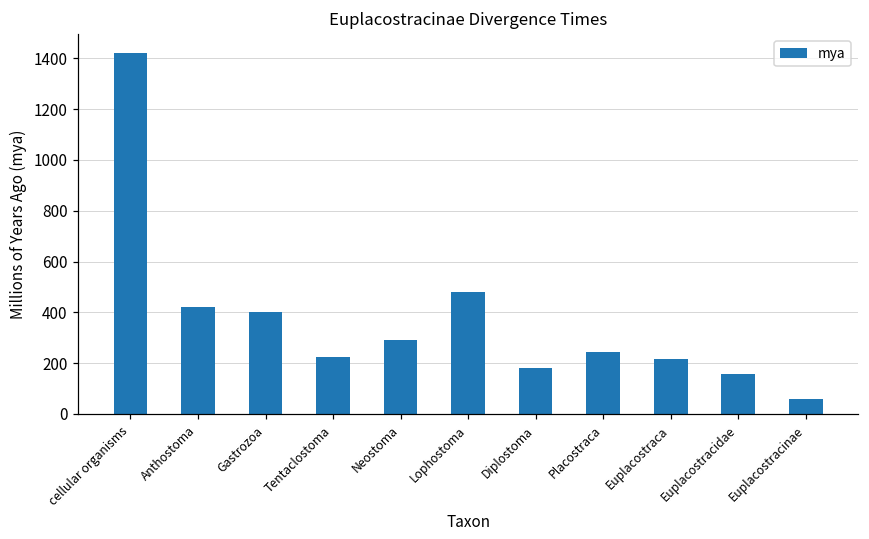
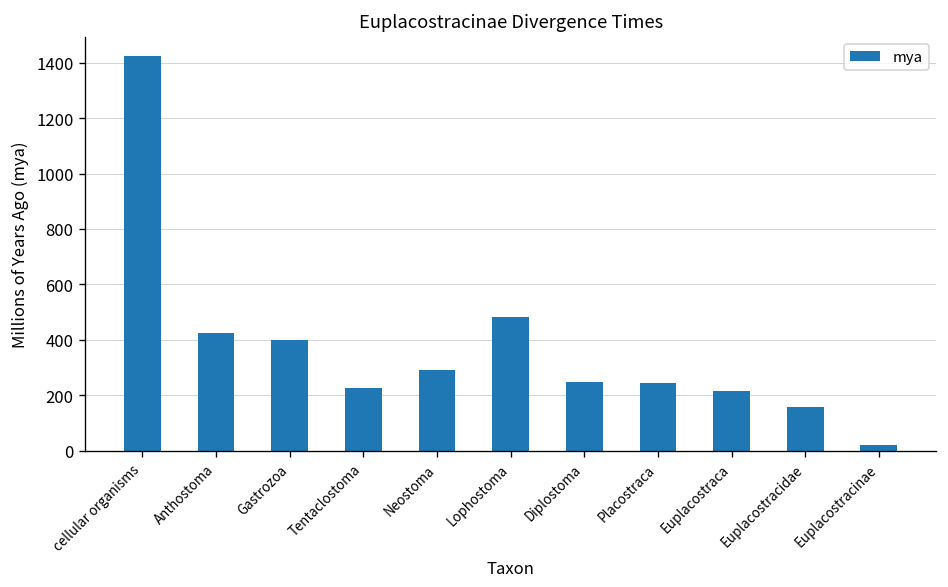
  {
    "cellular organisms": 1420,
    "Anthostoma": 420,
    "Gastrozoa": 400,
    "Tentaclostoma": 230,
    "Neostoma": 290,
    "Lophostoma": 480,
-   "Diplostoma": 180,
+   "Diplostoma": 250,
    "Placostraca": 240,
    "Euplacostraca": 220,
    "Euplacostracidae": 160,
-   "Euplacostracinae": 60
+   "Euplacostracinae": 20
  }
